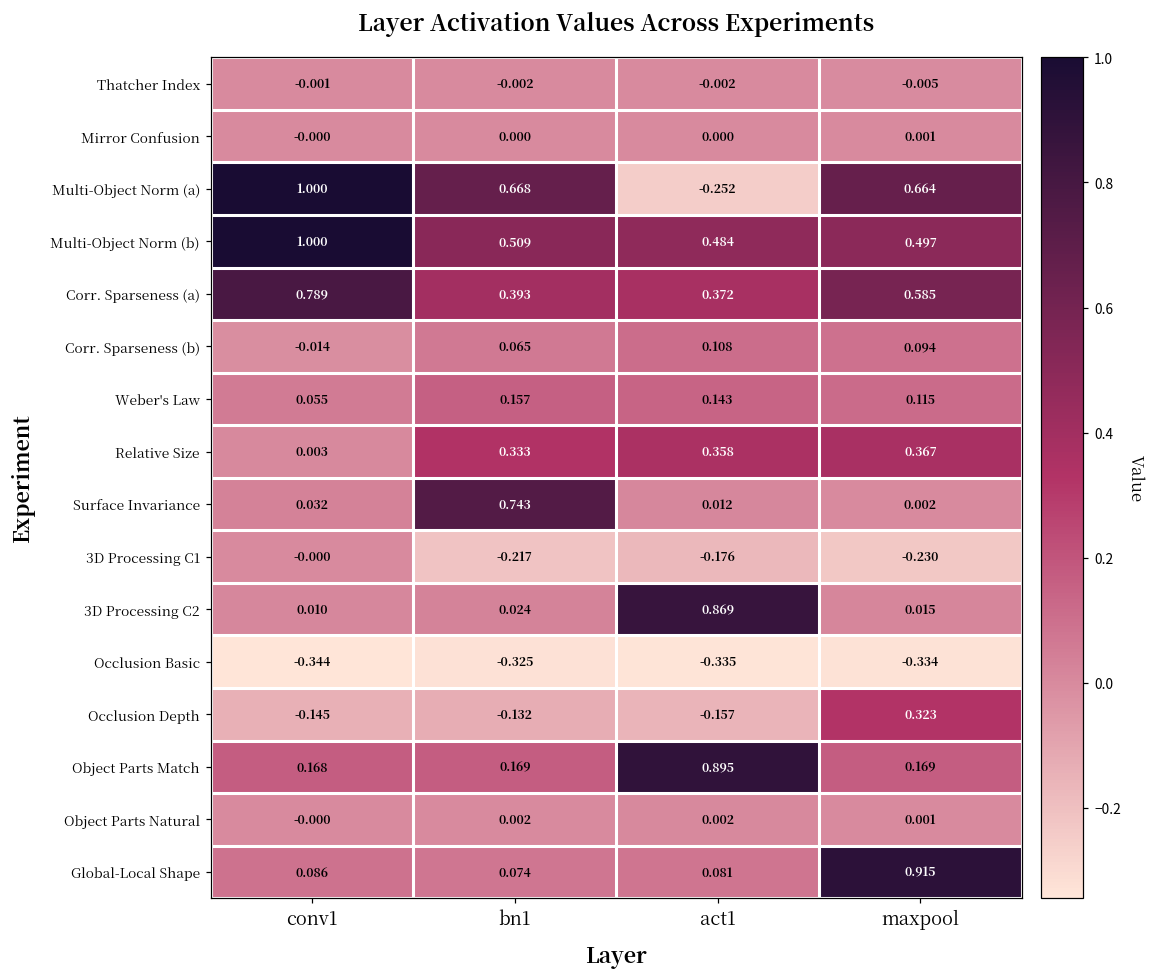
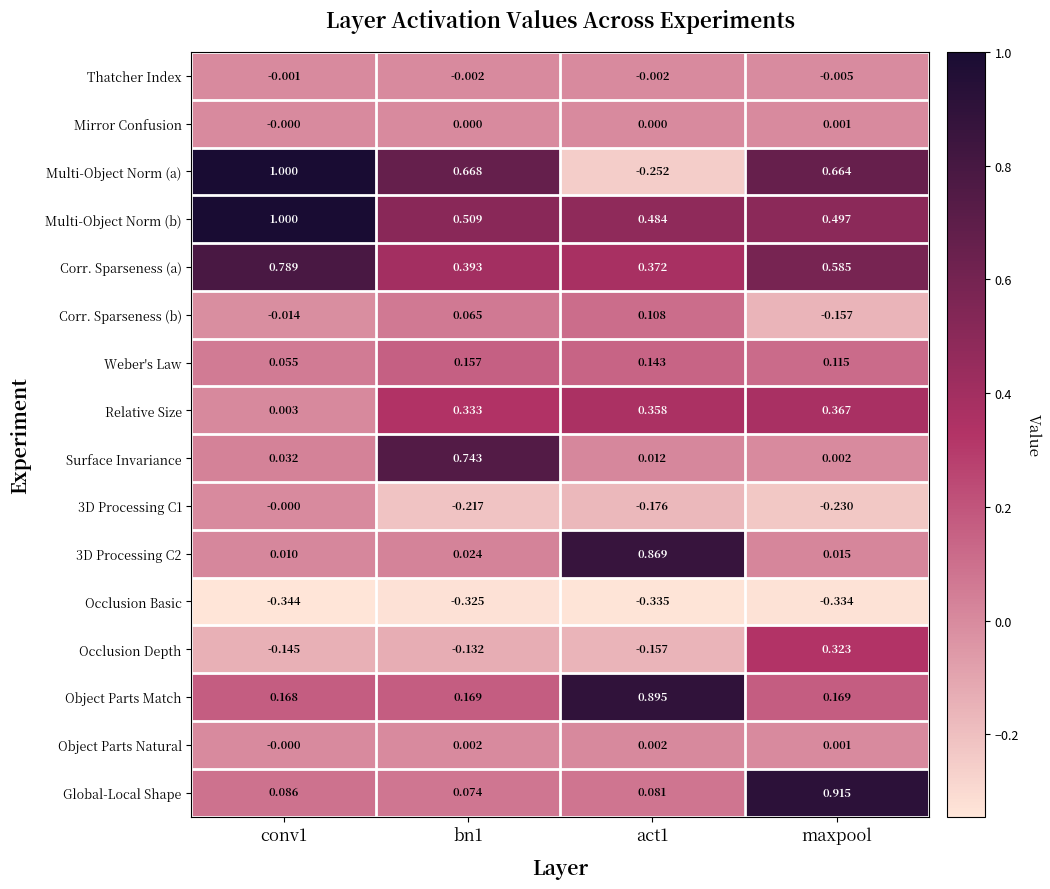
  {
    "Thatcher Index": {
      "conv1": -0.001,
      "bn1": -0.002,
      "act1": -0.002,
      "maxpool": -0.005
    },
    "Mirror Confusion": {
      "conv1": -0.000,
      "bn1": 0.000,
      "act1": 0.000,
      "maxpool": 0.001
    },
    "Multi-Object Norm (a)": {
      "conv1": 1.000,
      "bn1": 0.668,
      "act1": -0.252,
      "maxpool": 0.664
    },
    "Multi-Object Norm (b)": {
      "conv1": 1.000,
      "bn1": 0.509,
      "act1": 0.484,
      "maxpool": 0.497
    },
    "Corr. Sparseness (a)": {
      "conv1": 0.789,
      "bn1": 0.393,
      "act1": 0.372,
      "maxpool": 0.585
    },
    "Corr. Sparseness (b)": {
      "conv1": -0.014,
      "bn1": 0.065,
      "act1": 0.108,
-     "maxpool": 0.094
+     "maxpool": -0.157
    },
    "Weber's Law": {
      "conv1": 0.055,
      "bn1": 0.157,
      "act1": 0.143,
      "maxpool": 0.115
    },
    "Relative Size": {
      "conv1": 0.003,
      "bn1": 0.333,
      "act1": 0.358,
      "maxpool": 0.367
    },
    "Surface Invariance": {
      "conv1": 0.032,
      "bn1": 0.743,
      "act1": 0.012,
      "maxpool": 0.002
    },
    "3D Processing C1": {
      "conv1": -0.000,
      "bn1": -0.217,
      "act1": -0.176,
      "maxpool": -0.230
    },
    "3D Processing C2": {
      "conv1": 0.010,
      "bn1": 0.024,
      "act1": 0.869,
      "maxpool": 0.015
    },
    "Occlusion Basic": {
      "conv1": -0.344,
      "bn1": -0.325,
      "act1": -0.335,
      "maxpool": -0.334
    },
    "Occlusion Depth": {
      "conv1": -0.145,
      "bn1": -0.132,
      "act1": -0.157,
      "maxpool": 0.323
    },
    "Object Parts Match": {
      "conv1": 0.168,
      "bn1": 0.169,
      "act1": 0.895,
      "maxpool": 0.169
    },
    "Object Parts Natural": {
      "conv1": -0.000,
      "bn1": 0.002,
      "act1": 0.002,
      "maxpool": 0.001
    },
    "Global-Local Shape": {
      "conv1": 0.086,
      "bn1": 0.074,
      "act1": 0.081,
      "maxpool": 0.915
    }
  }
